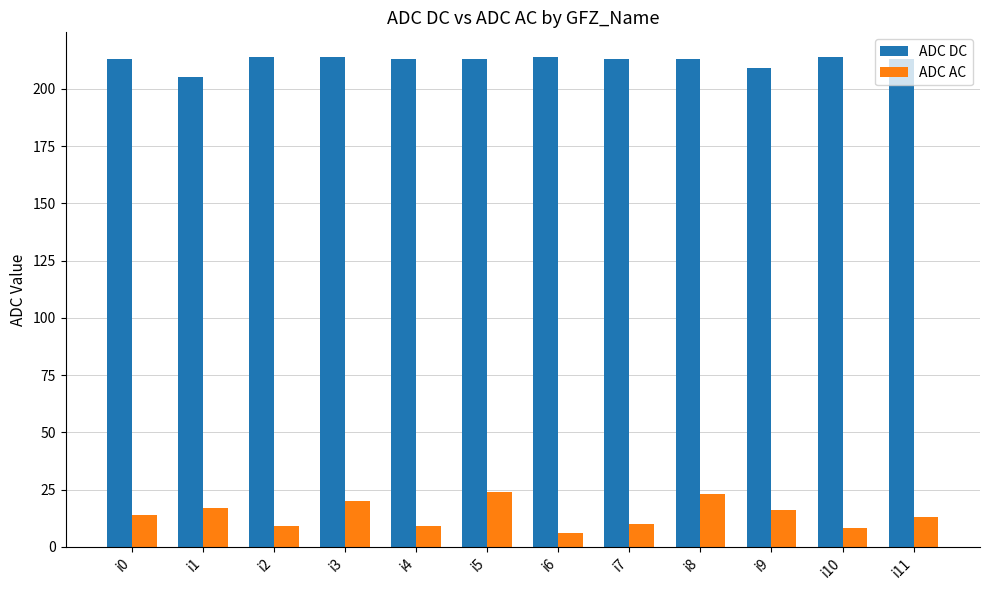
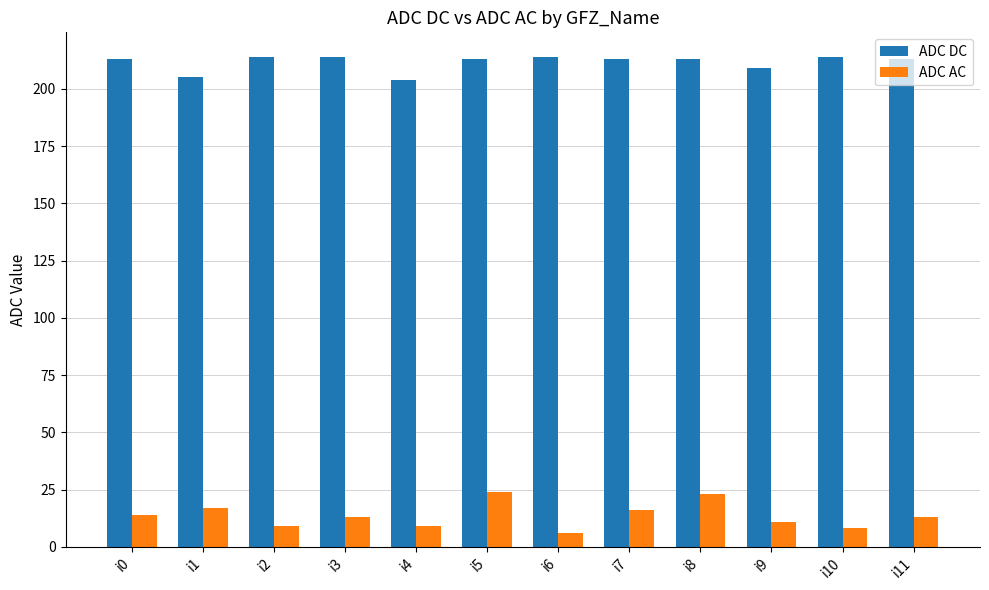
  {
    "ADC DC": {
      "i0": 213,
      "i1": 205,
      "i2": 214,
      "i3": 214,
-     "i4": 213,
+     "i4": 204,
      "i5": 213,
      "i6": 214,
      "i7": 213,
      "i8": 213,
      "i9": 209,
      "i10": 214
    },
    "ADC AC": {
      "i0": 14,
      "i1": 17,
      "i2": 9,
-     "i3": 20,
+     "i3": 13,
      "i4": 9,
      "i5": 24,
      "i6": 6,
-     "i7": 10,
+     "i7": 16,
      "i8": 23,
-     "i9": 16,
+     "i9": 11,
      "i10": 8,
      "i11": 13
    }
  }
